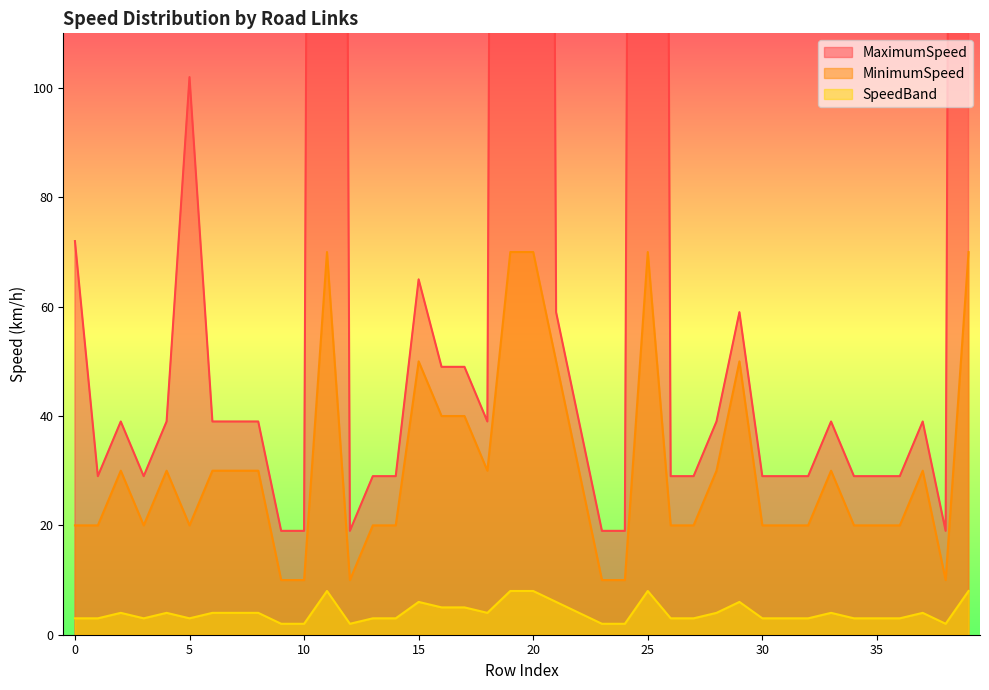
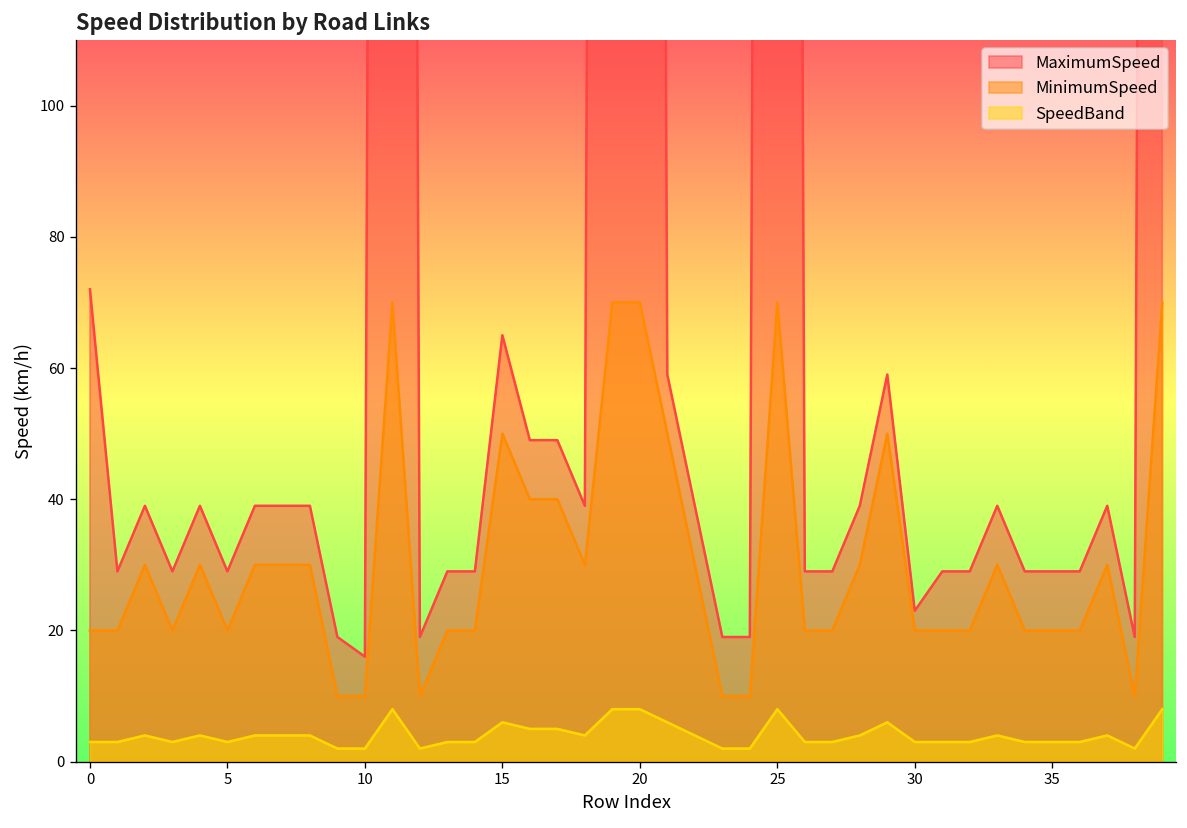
  {
    "MaximumSpeed": {
      "0": 72,
-     "5": 102,
-     "10": 19,
+     "5": 29,
+     "10": 16,
      "15": 65,
-     "30": 29,
+     "30": 23,
      "35": 29
    }
  }
